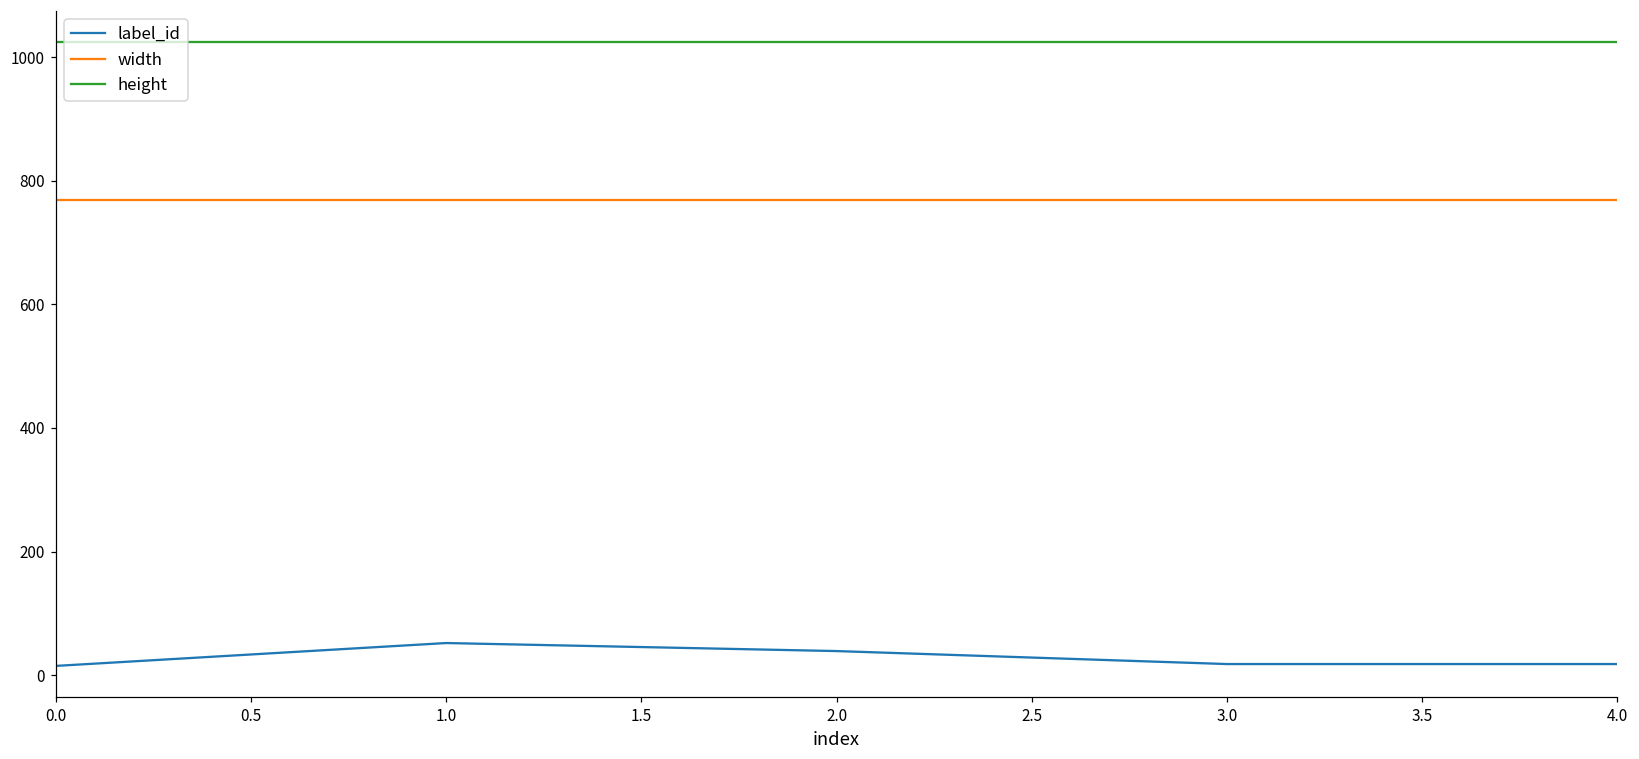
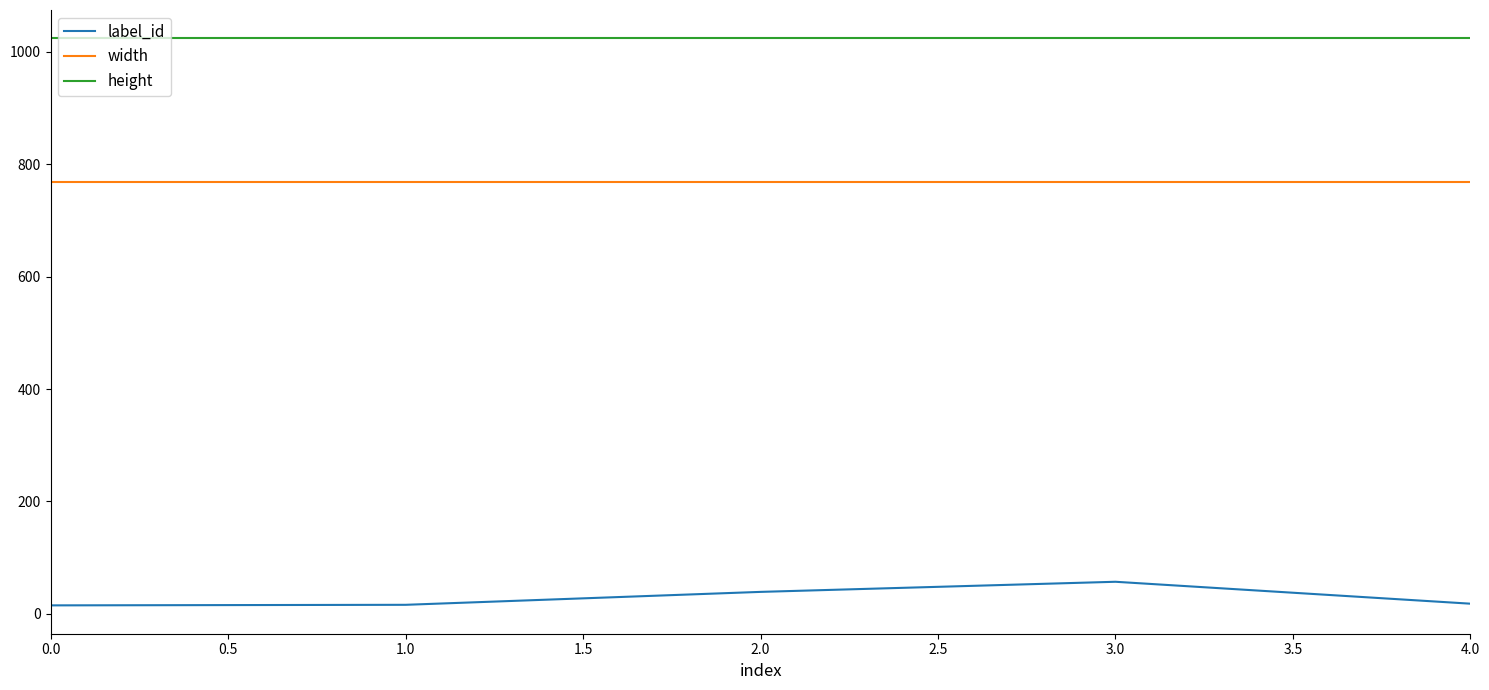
  {
    "label_id": {
      "0.0": 20,
-     "1.0": 50,
+     "1.0": 20,
      "2.0": 40,
-     "3.0": 20,
+     "3.0": 60,
      "4.0": 20
    },
    "width": {
      "0.0": 770,
      "1.0": 770,
      "2.0": 770,
      "3.0": 770,
      "4.0": 770
    },
    "height": {
      "0.0": 1020,
      "1.0": 1020,
      "2.0": 1020,
      "3.0": 1020,
      "4.0": 1020
    }
  }
